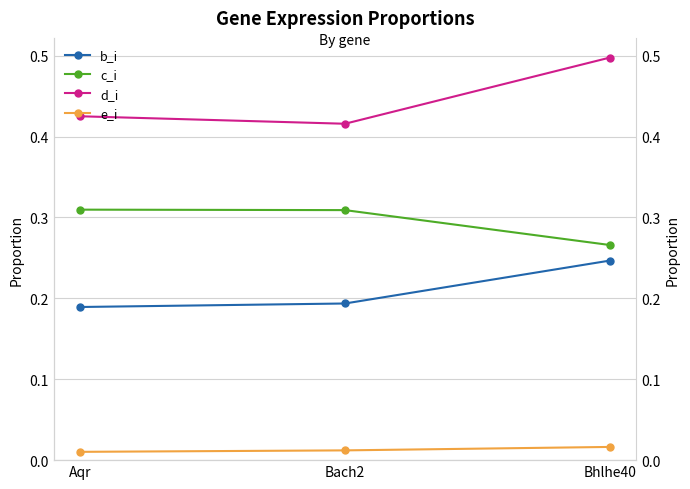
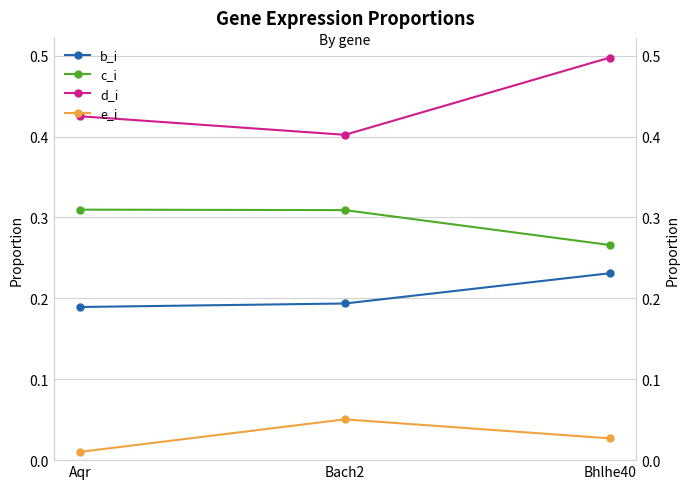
  {
    "b_i": {
      "Aqr": 0.19,
      "Bach2": 0.19,
-     "Bhlhe40": 0.25
+     "Bhlhe40": 0.23
    },
    "c_i": {
      "Aqr": 0.31,
      "Bach2": 0.31,
      "Bhlhe40": 0.27
    },
    "d_i": {
      "Aqr": 0.43,
-     "Bach2": 0.42,
+     "Bach2": 0.40,
      "Bhlhe40": 0.50
    },
    "e_i": {
      "Aqr": 0.01,
-     "Bach2": 0.01,
-     "Bhlhe40": 0.02
+     "Bach2": 0.05,
+     "Bhlhe40": 0.03
    }
  }
